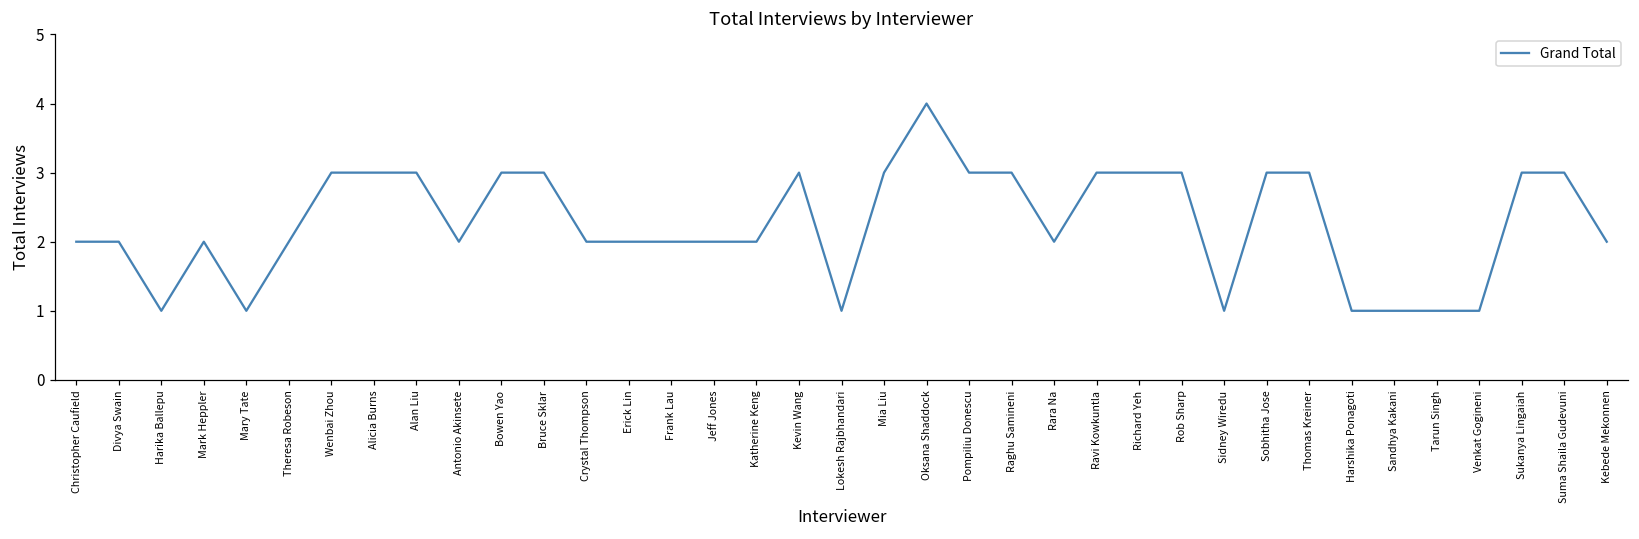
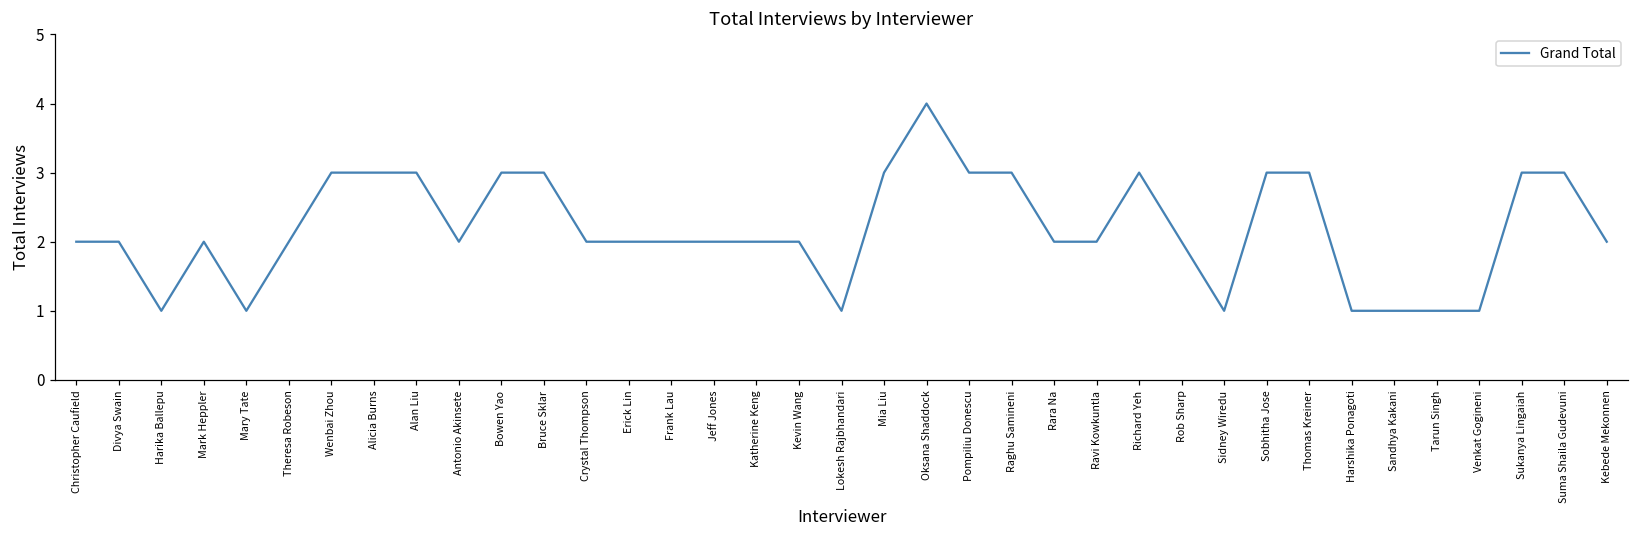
  {
    "Christopher Caufield": 2,
    "Divya Swain": 2,
    "Harika Ballepu": 1,
    "Mark Heppler": 2,
    "Mary Tate": 1,
    "Theresa Robeson": 2,
    "Wenbai Zhou": 3,
    "Alicia Burns": 3,
    "Alan Liu": 3,
    "Antonio Akinsete": 2,
    "Bowen Yao": 3,
    "Bruce Sklar": 3,
    "Crystal Thompson": 2,
    "Erick Lin": 2,
    "Frank Lau": 2,
    "Jeff Jones": 2,
    "Katherine Keng": 2,
-   "Kevin Wang": 3,
+   "Kevin Wang": 2,
    "Lokesh Rajbhandari": 1,
    "Mia Liu": 3,
    "Oksana Shaddock": 4,
    "Pompiliu Donescu": 3,
    "Raghu Samineni": 3,
    "Rara Na": 2,
-   "Ravi Kowkuntla": 3,
+   "Ravi Kowkuntla": 2,
    "Richard Yeh": 3,
-   "Rob Sharp": 3,
+   "Rob Sharp": 2,
    "Sidney Wiredu": 1,
    "Sobhitha Jose": 3,
    "Thomas Kreiner": 3,
    "Harshika Ponagoti": 1,
    "Sandhya Kakani": 1,
    "Tarun Singh": 1,
    "Venkat Gogineni": 1,
    "Sukanya Lingaiah": 3,
    "Suma Shaila Gudevuni": 3,
    "Kebede Mekonnen": 2
  }
